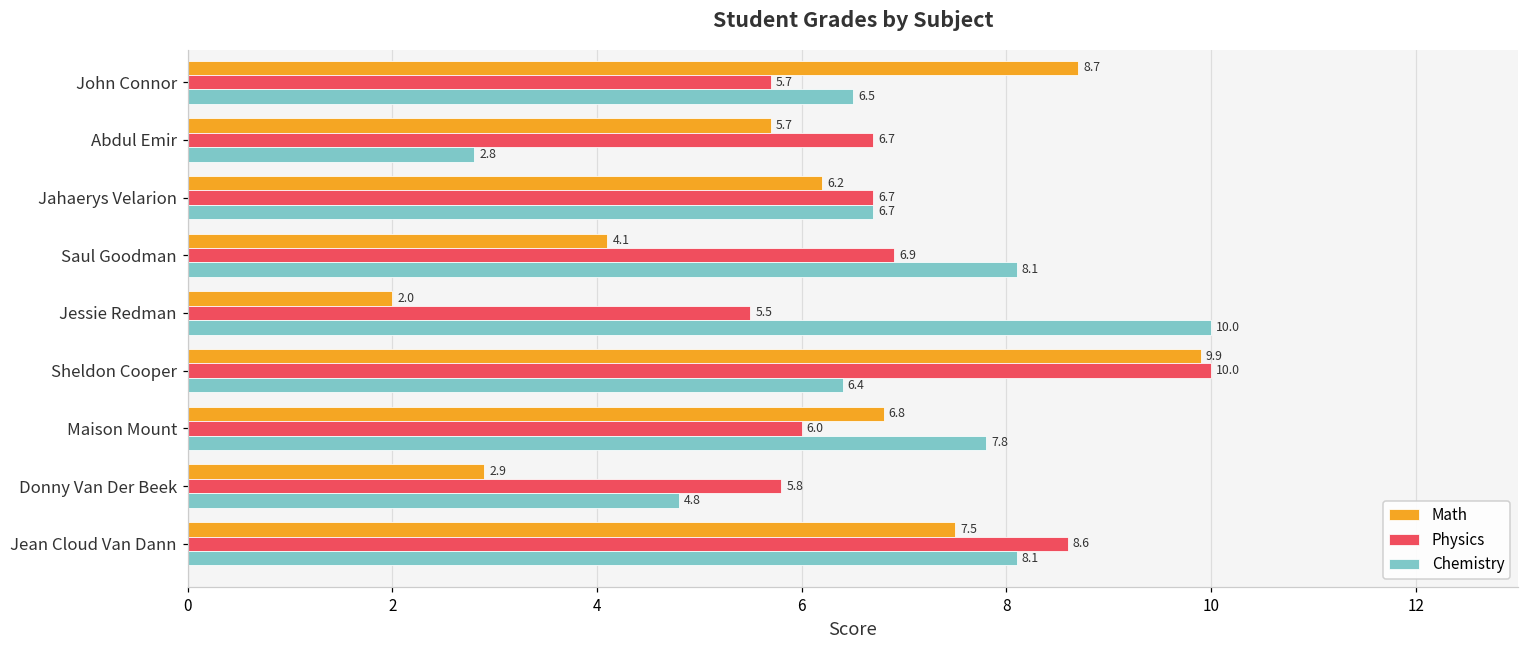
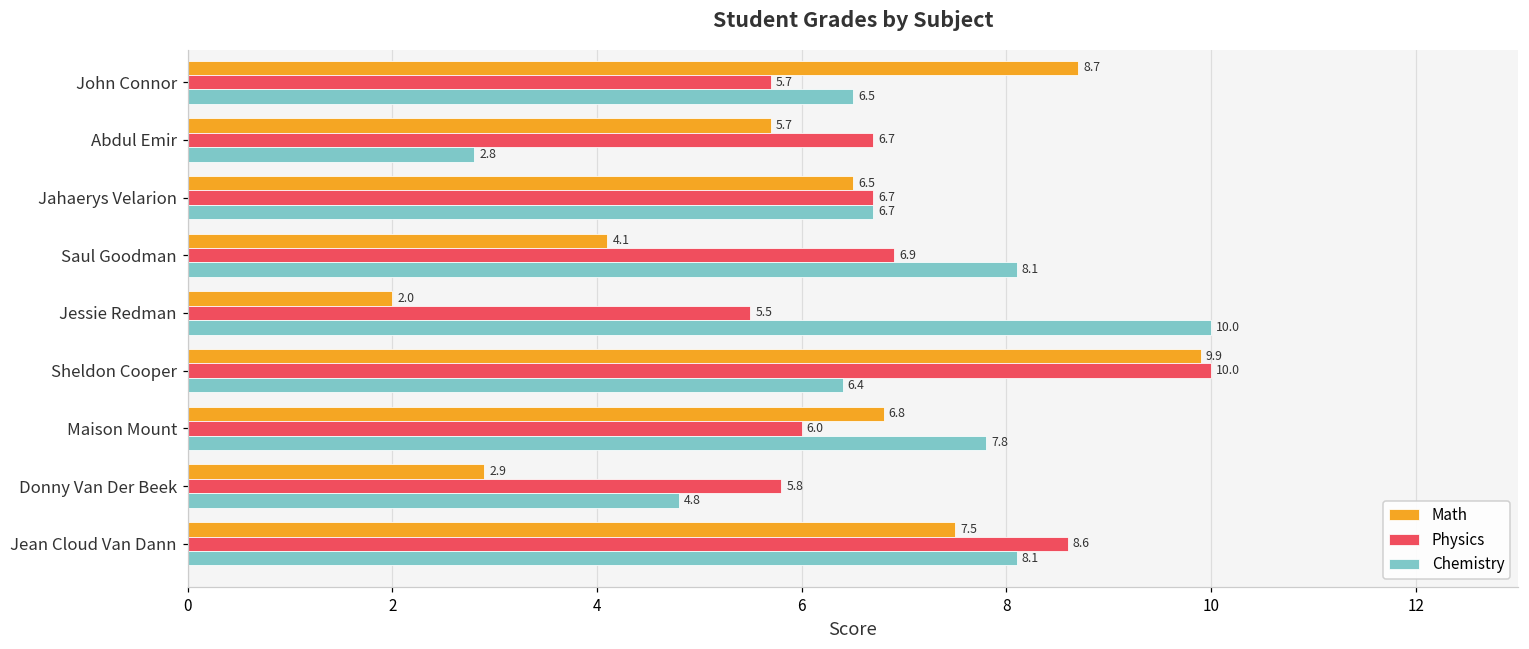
  {
    "Math": {
      "John Connor": 8.7,
      "Abdul Emir": 5.7,
-     "Jahaerys Velarion": 6.2,
+     "Jahaerys Velarion": 6.5,
      "Saul Goodman": 4.1,
      "Jessie Redman": 2.0,
      "Sheldon Cooper": 9.9,
      "Maison Mount": 6.8,
      "Donny Van Der Beek": 2.9,
      "Jean Cloud Van Dann": 7.5
    },
    "Physics": {
      "John Connor": 5.7,
      "Abdul Emir": 6.7,
      "Jahaerys Velarion": 6.7,
      "Saul Goodman": 6.9,
      "Jessie Redman": 5.5,
      "Sheldon Cooper": 10.0,
      "Maison Mount": 6.0,
      "Donny Van Der Beek": 5.8,
      "Jean Cloud Van Dann": 8.6
    },
    "Chemistry": {
      "John Connor": 6.5,
      "Abdul Emir": 2.8,
      "Jahaerys Velarion": 6.7,
      "Saul Goodman": 8.1,
      "Jessie Redman": 10.0,
      "Sheldon Cooper": 6.4,
      "Maison Mount": 7.8,
      "Donny Van Der Beek": 4.8,
      "Jean Cloud Van Dann": 8.1
    }
  }
